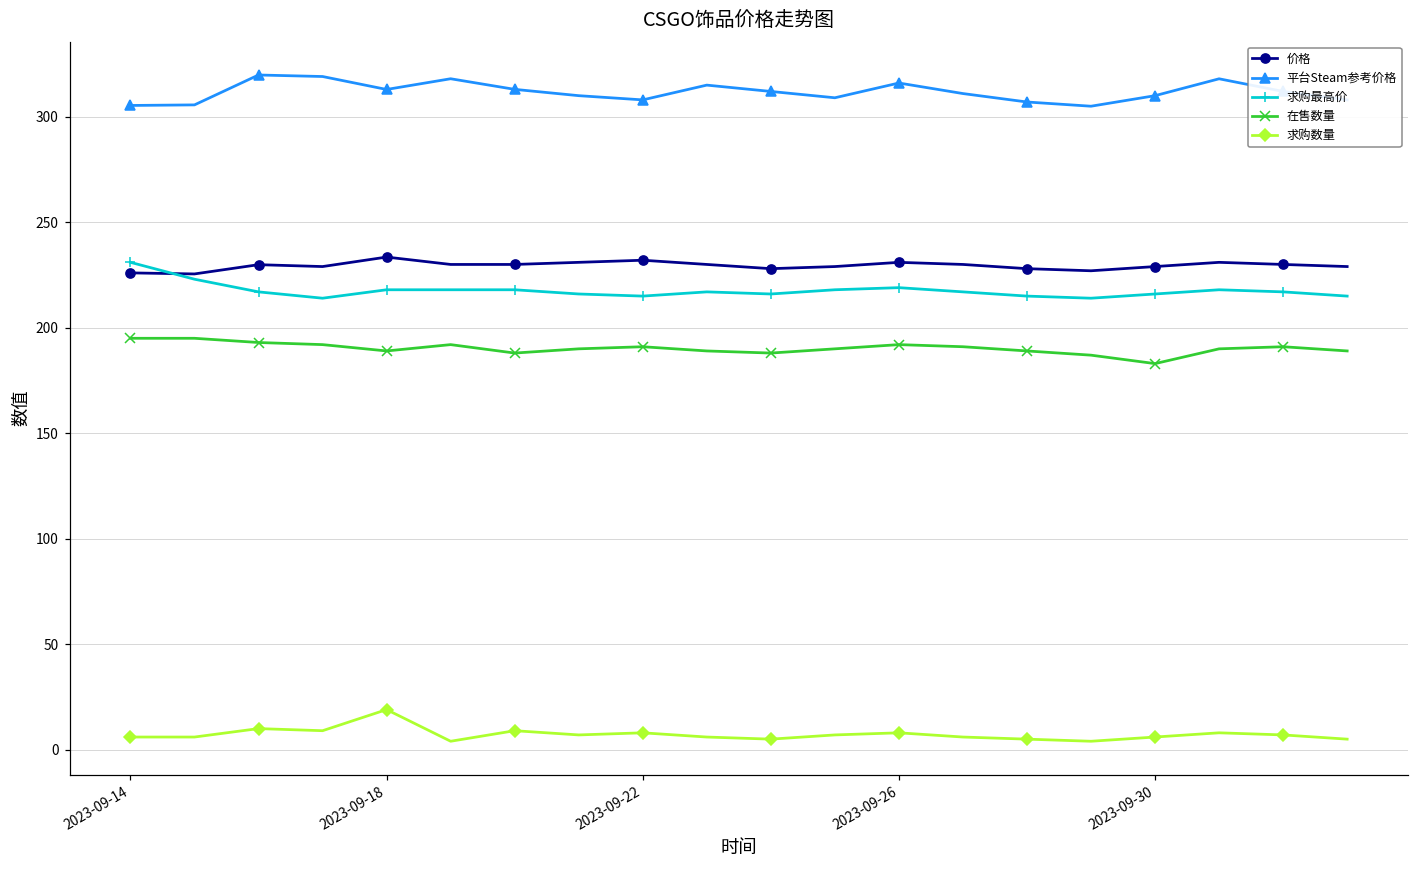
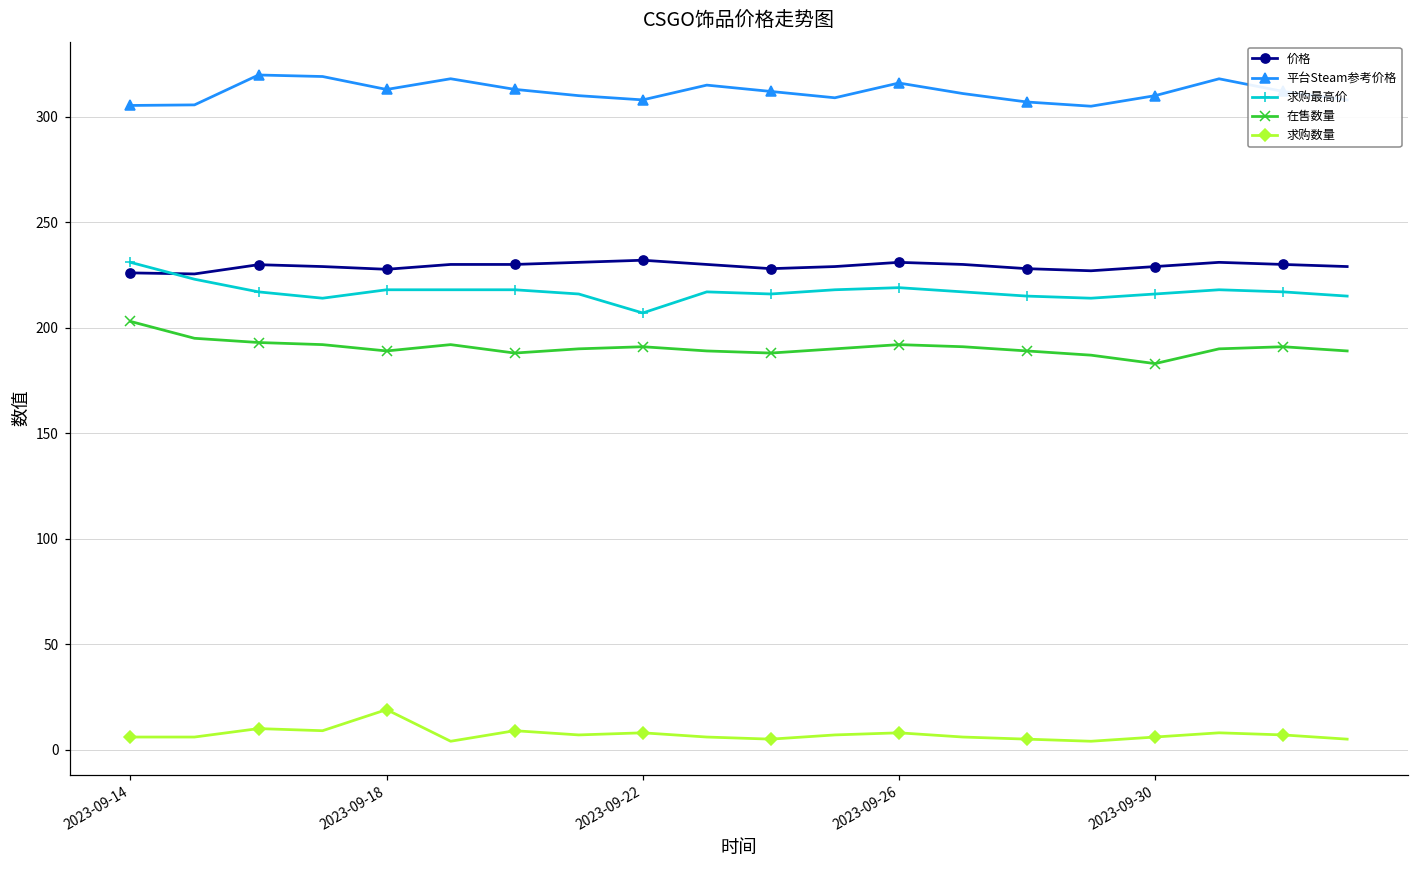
  {
    "价格": {
      "2023-09-14": 226,
-     "2023-09-18": 234,
+     "2023-09-18": 228,
      "2023-09-22": 232,
      "2023-09-26": 231,
      "2023-09-30": 229
    },
    "平台Steam参考价格": {
      "2023-09-14": 305,
      "2023-09-18": 313,
      "2023-09-22": 308,
      "2023-09-26": 316,
      "2023-09-30": 310
    },
    "求购最高价": {
      "2023-09-14": 231,
      "2023-09-18": 218,
-     "2023-09-22": 215,
+     "2023-09-22": 207,
      "2023-09-26": 219,
      "2023-09-30": 216
    },
    "在售数量": {
-     "2023-09-14": 195,
+     "2023-09-14": 203,
      "2023-09-18": 189,
      "2023-09-22": 191,
      "2023-09-26": 192,
      "2023-09-30": 183
    },
    "求购数量": {
      "2023-09-14": 6,
      "2023-09-18": 19,
      "2023-09-22": 8,
      "2023-09-26": 8,
      "2023-09-30": 6
    }
  }
